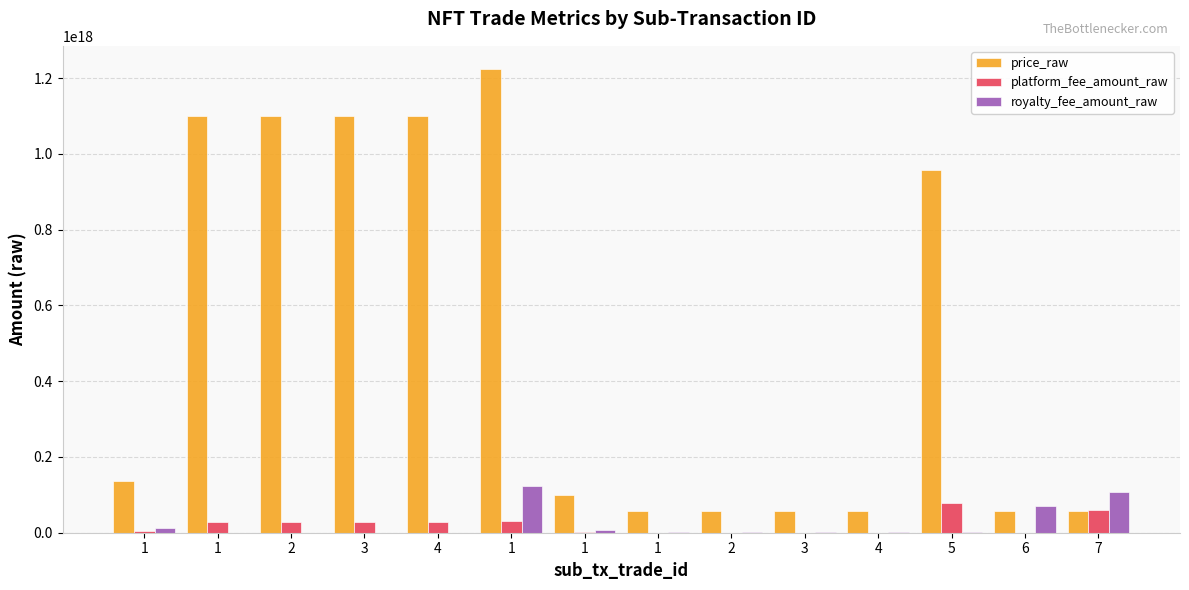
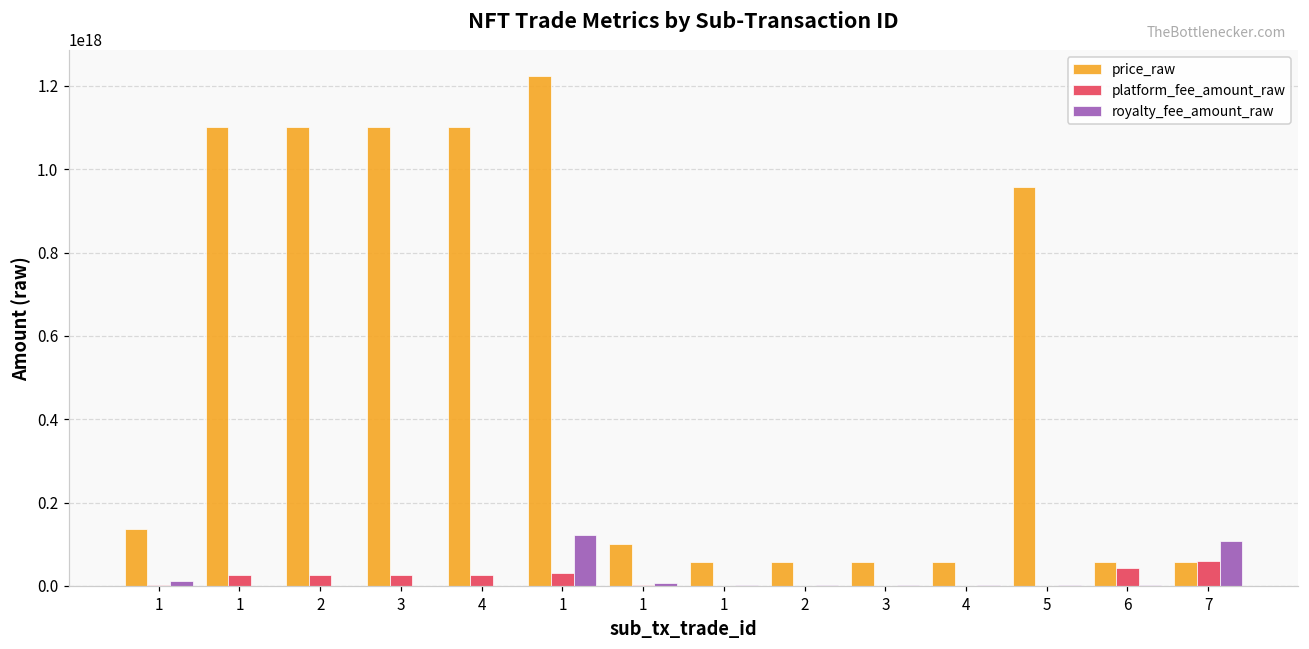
  {
    "price_raw": {
      "5": 960000000000000000,
      "6": 60000000000000000,
      "7": 60000000000000000
    },
    "platform_fee_amount_raw": {
-     "5": 80000000000000000,
-     "6": 0,
+     "5": 0,
+     "6": 40000000000000000,
      "7": 60000000000000000
    },
    "royalty_fee_amount_raw": {
-     "6": 70000000000000000,
+     "6": 0,
      "7": 110000000000000000
    }
  }
